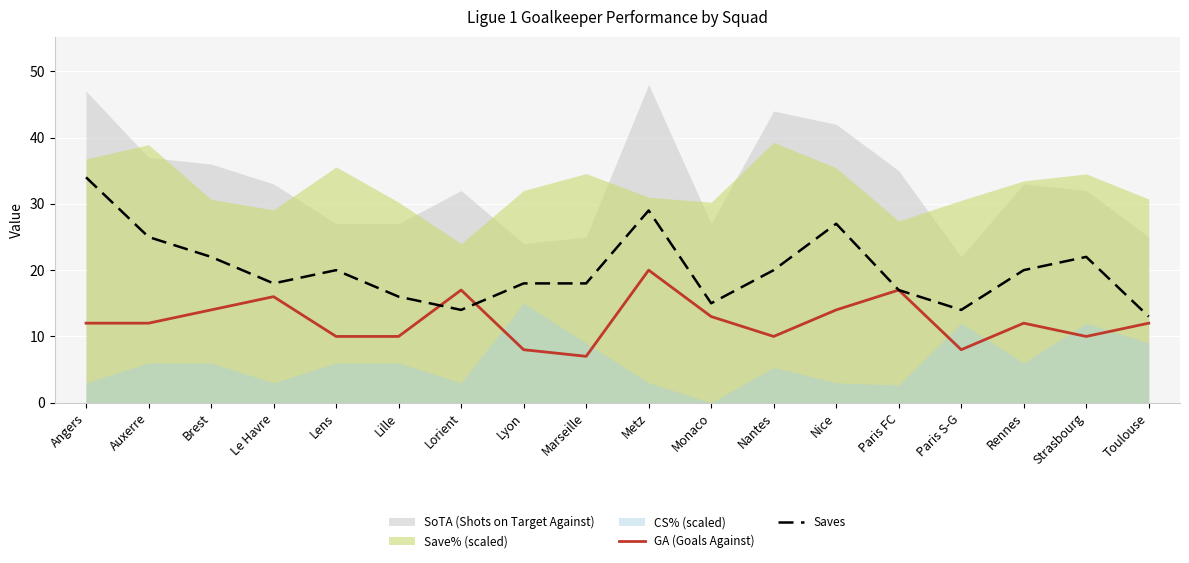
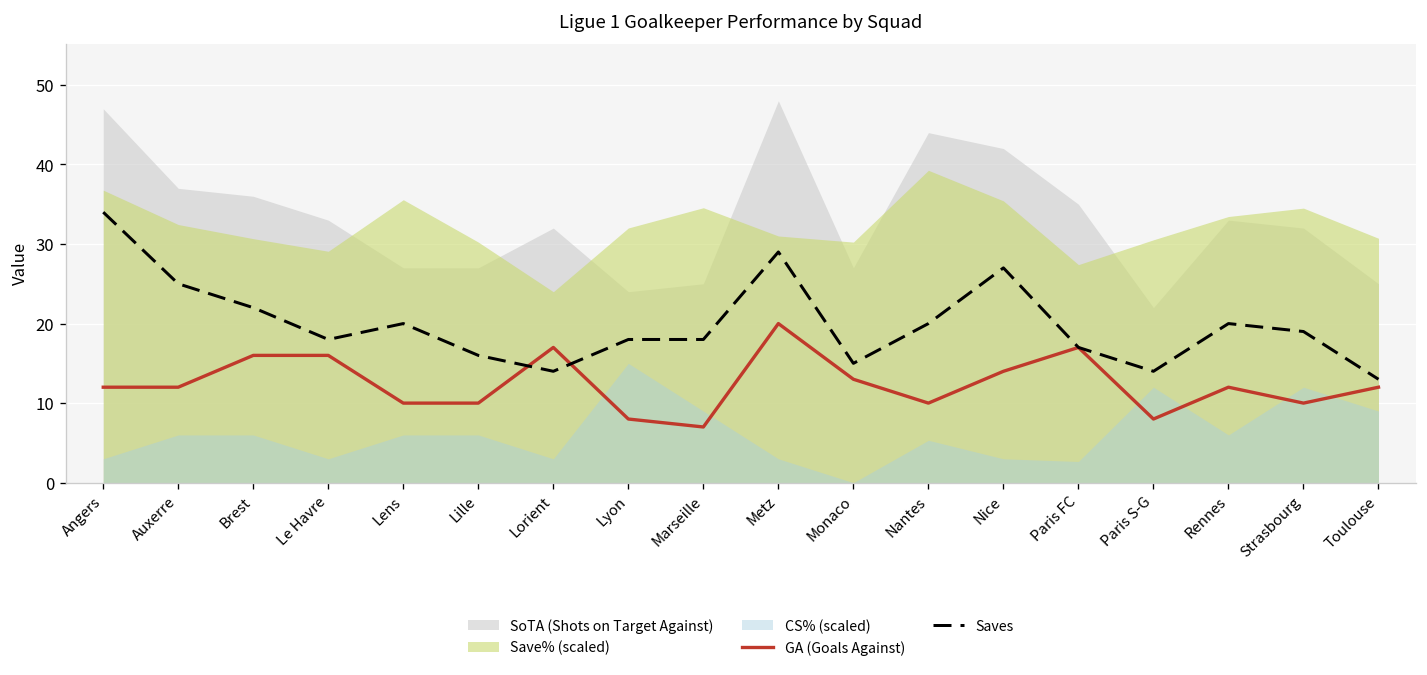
  {
    "GA (Goals Against)": {
      "Angers": 12,
      "Auxerre": 12,
-     "Brest": 14,
+     "Brest": 16,
      "Le Havre": 16,
      "Lens": 10,
      "Lille": 10,
      "Lorient": 17,
      "Lyon": 8,
      "Marseille": 7,
      "Metz": 20,
      "Monaco": 13,
      "Nantes": 10,
      "Nice": 14,
      "Paris S-G": 8,
      "Rennes": 12,
      "Strasbourg": 10,
      "Toulouse": 12
    },
    "Saves": {
      "Angers": 34,
      "Auxerre": 25,
      "Brest": 22,
      "Le Havre": 18,
      "Lens": 20,
      "Lille": 16,
      "Lorient": 14,
      "Lyon": 18,
      "Marseille": 18,
      "Metz": 29,
      "Monaco": 15,
      "Nantes": 20,
      "Nice": 27,
      "Paris S-G": 14,
      "Rennes": 20,
-     "Strasbourg": 22,
+     "Strasbourg": 19,
      "Toulouse": 13
    },
    "Save% (scaled)": {
      "Angers": 37,
-     "Auxerre": 39,
+     "Auxerre": 32,
      "Brest": 31,
      "Le Havre": 29,
      "Lens": 36,
      "Lille": 30,
      "Lorient": 24,
      "Lyon": 32,
      "Marseille": 35,
      "Metz": 31,
      "Monaco": 30,
      "Nantes": 39,
      "Nice": 35,
      "Paris FC": 27,
      "Paris S-G": 31,
      "Rennes": 33,
      "Strasbourg": 35,
      "Toulouse": 31
    }
  }
